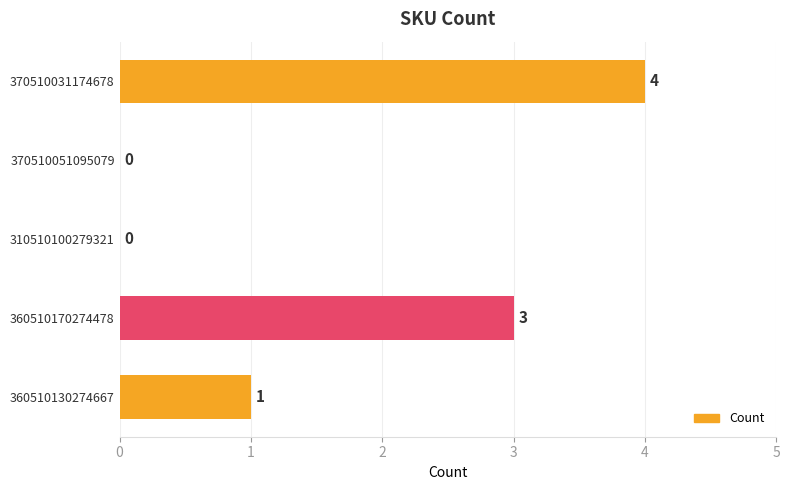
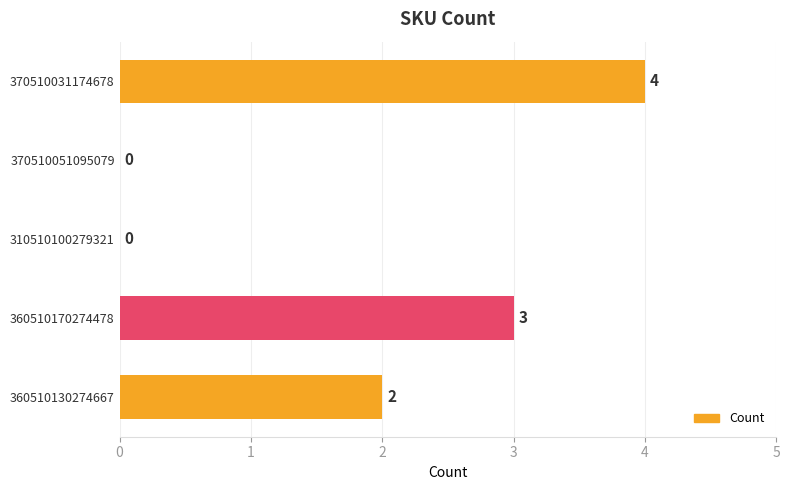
  {
    "370510031174678": 4,
    "370510051095079": 0,
    "310510100279321": 0,
    "360510170274478": 3,
-   "360510130274667": 1
+   "360510130274667": 2
  }
